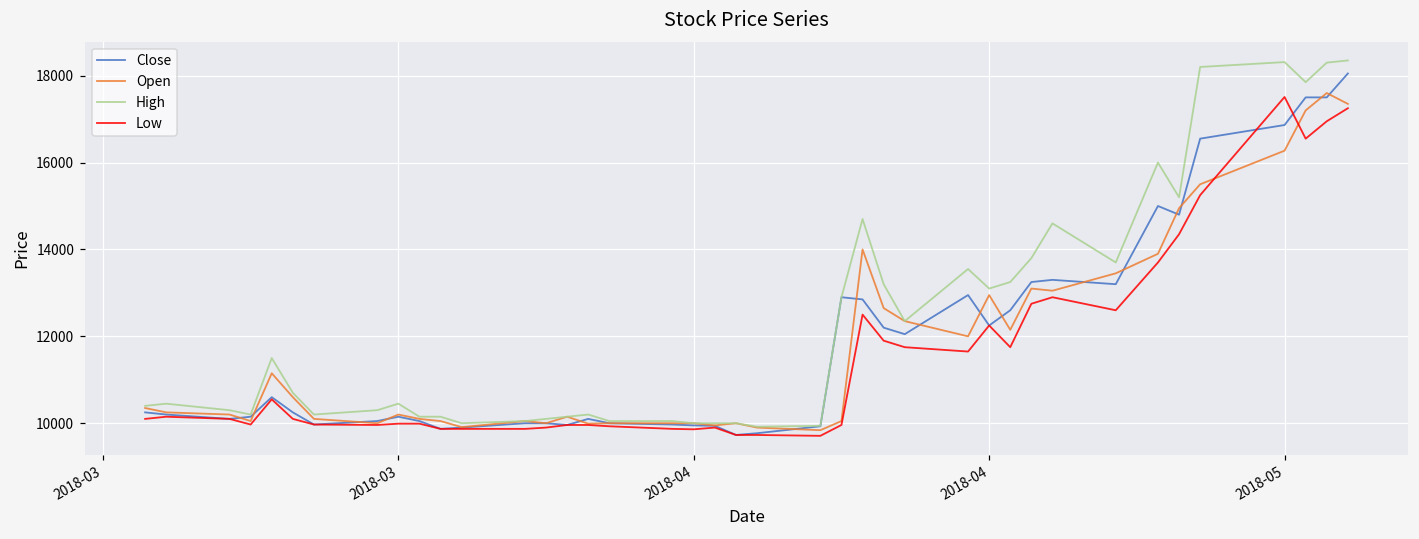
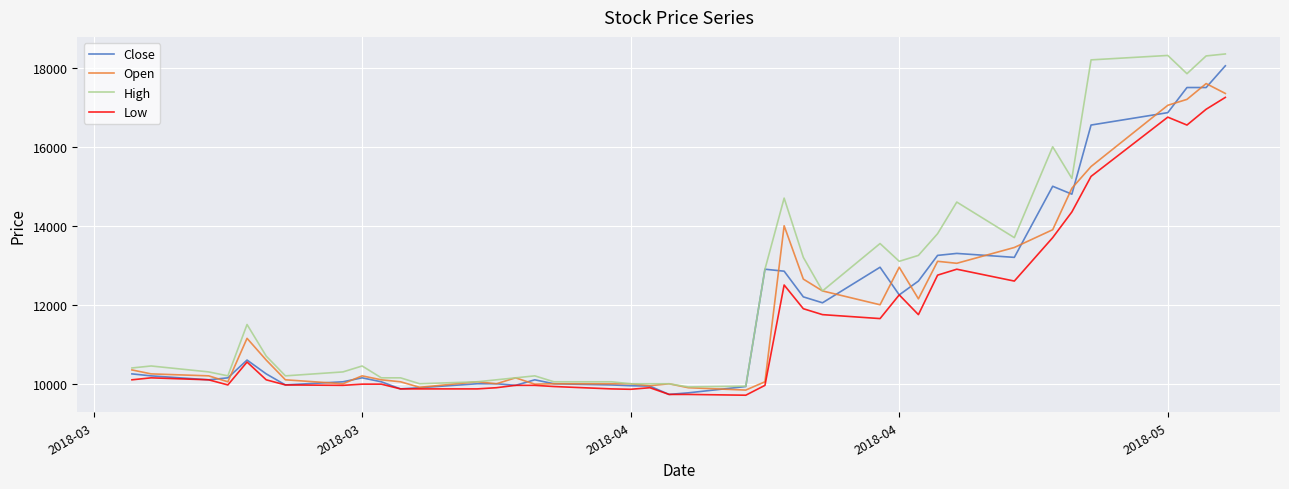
  {
    "Close": {
      "2018-05": 16900
    },
    "Open": {
-     "2018-05": 16300
+     "2018-05": 17100
    },
    "High": {
      "2018-03": 10500,
      "2018-05": 18300
    },
    "Low": {
      "2018-03": 10000,
-     "2018-05": 17500
+     "2018-05": 16800
    }
  }
